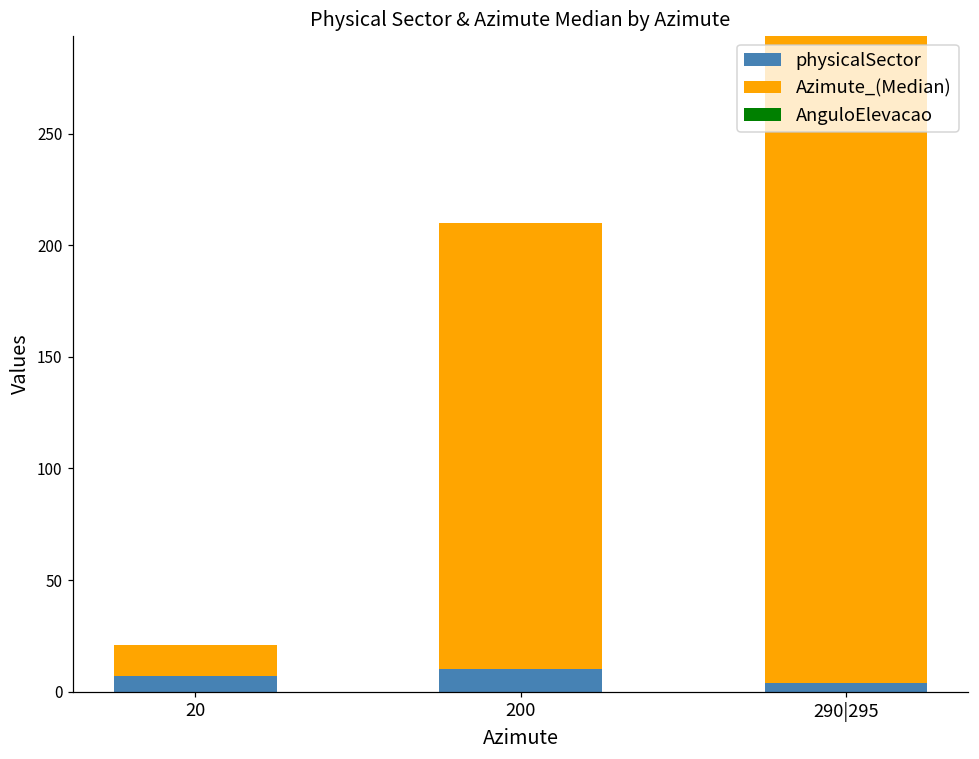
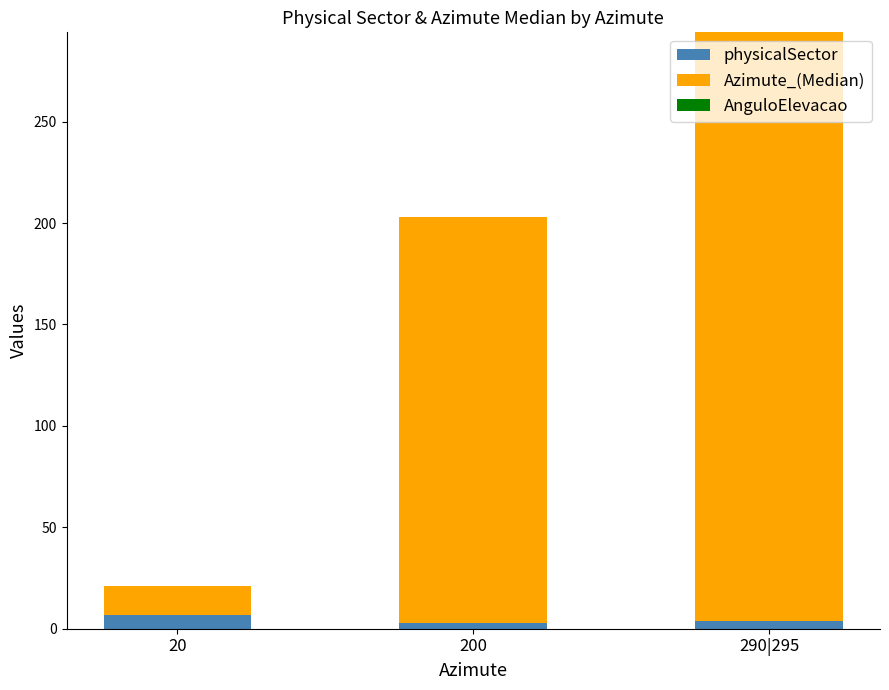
  {
    "physicalSector": {
      "20": 7,
-     "200": 10,
+     "200": 3,
      "290|295": 4
    }
  }
